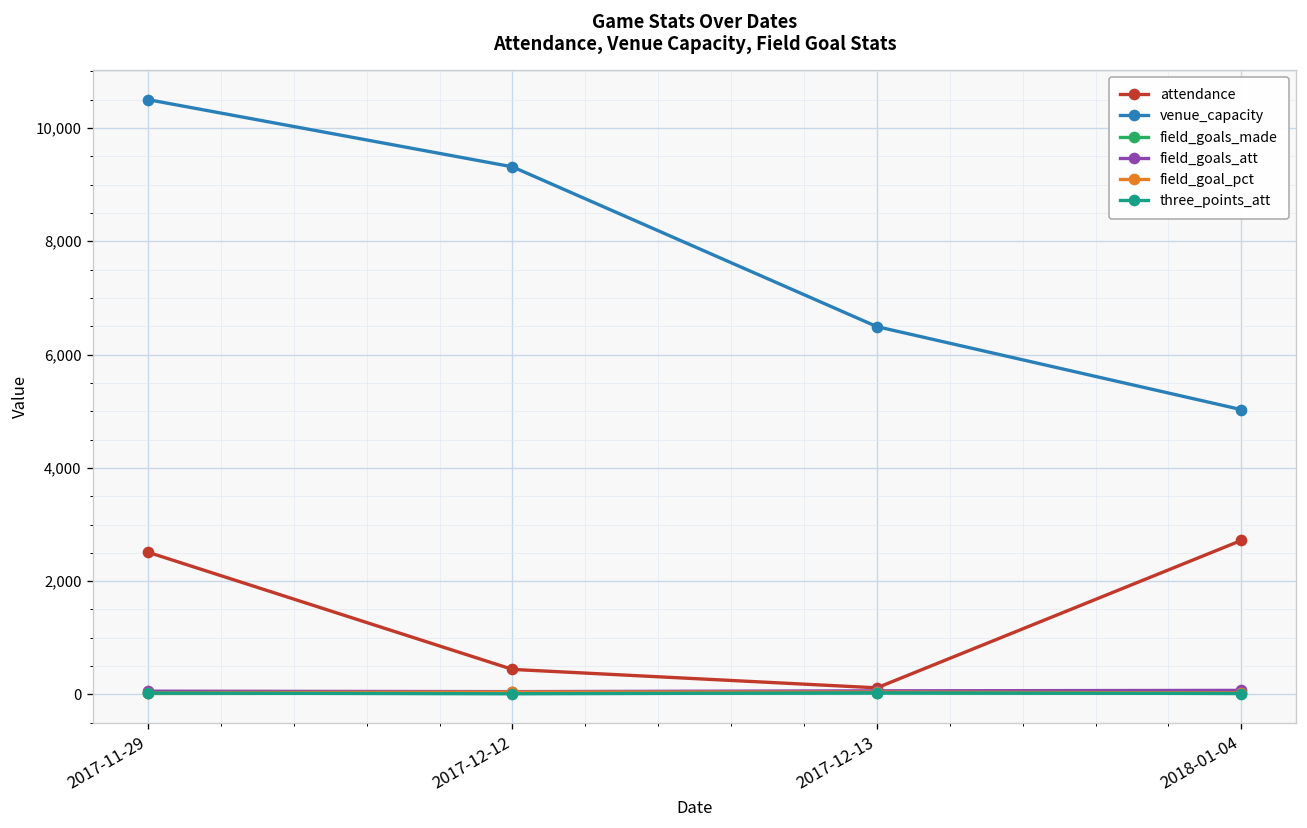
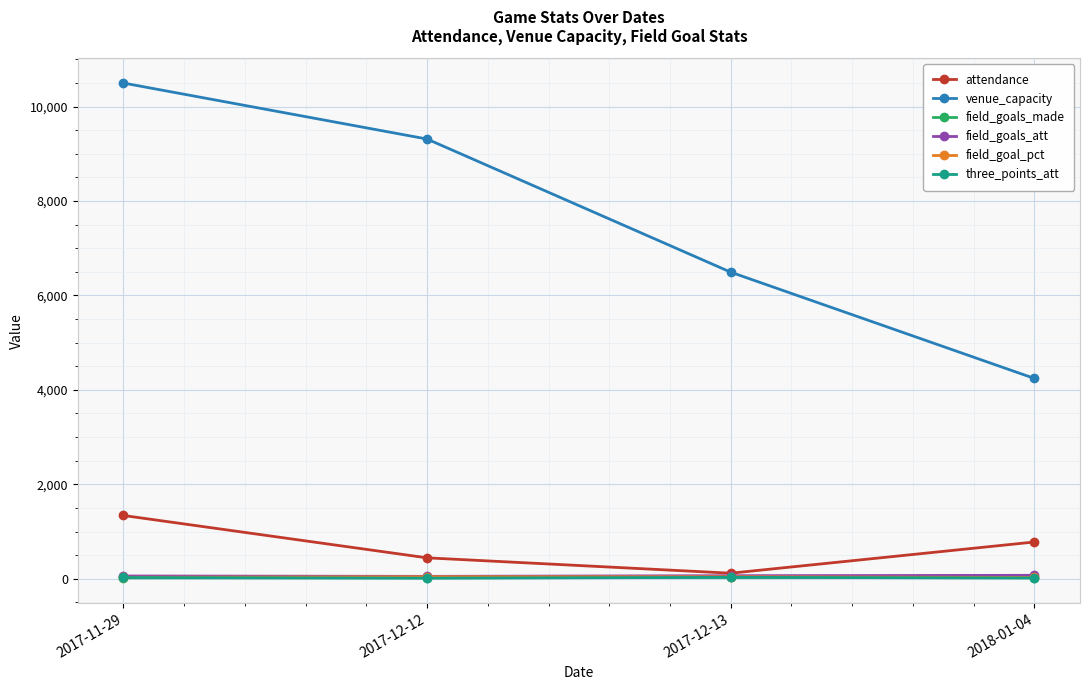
  {
    "attendance": {
-     "2017-11-29": "2,500",
+     "2017-11-29": "1,300",
      "2017-12-12": "400",
-     "2018-01-04": "2,700"
+     "2018-01-04": "800"
    },
    "venue_capacity": {
      "2017-11-29": "10,500",
      "2017-12-12": "9,300",
      "2017-12-13": "6,500",
-     "2018-01-04": "5,000"
+     "2018-01-04": "4,200"
    }
  }
